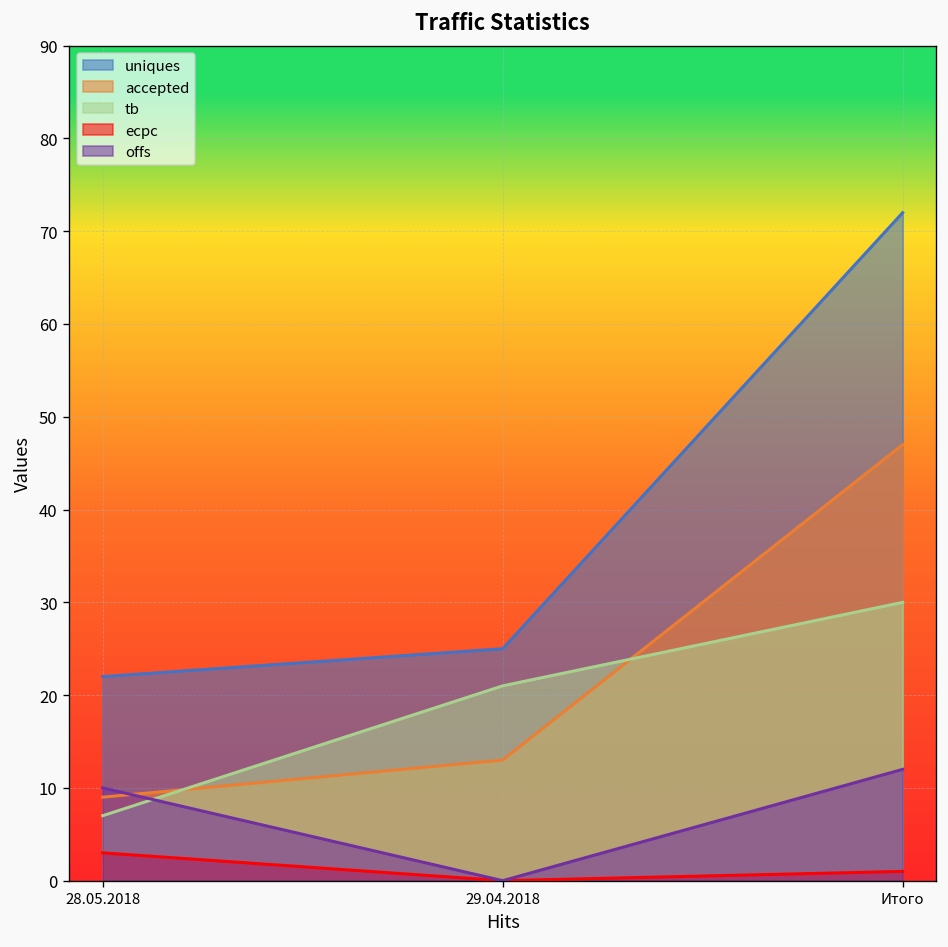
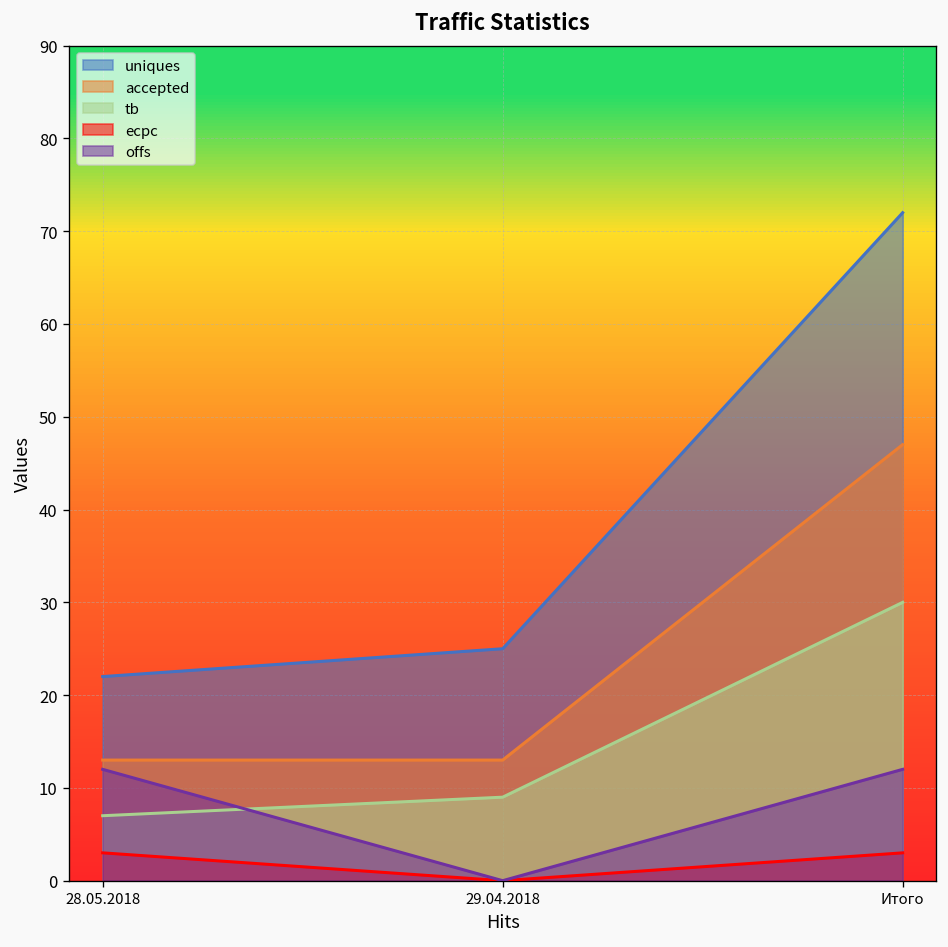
  {
    "uniques": {
      "28.05.2018": 22,
      "29.04.2018": 25,
      "Итого": 72
    },
    "accepted": {
-     "28.05.2018": 9,
+     "28.05.2018": 13,
      "29.04.2018": 13,
      "Итого": 47
    },
    "tb": {
      "28.05.2018": 7,
-     "29.04.2018": 21,
+     "29.04.2018": 9,
      "Итого": 30
    },
    "ecpc": {
      "28.05.2018": 3,
-     "Итого": 1
+     "Итого": 3
    },
    "offs": {
-     "28.05.2018": 10,
+     "28.05.2018": 12,
      "Итого": 12
    }
  }
